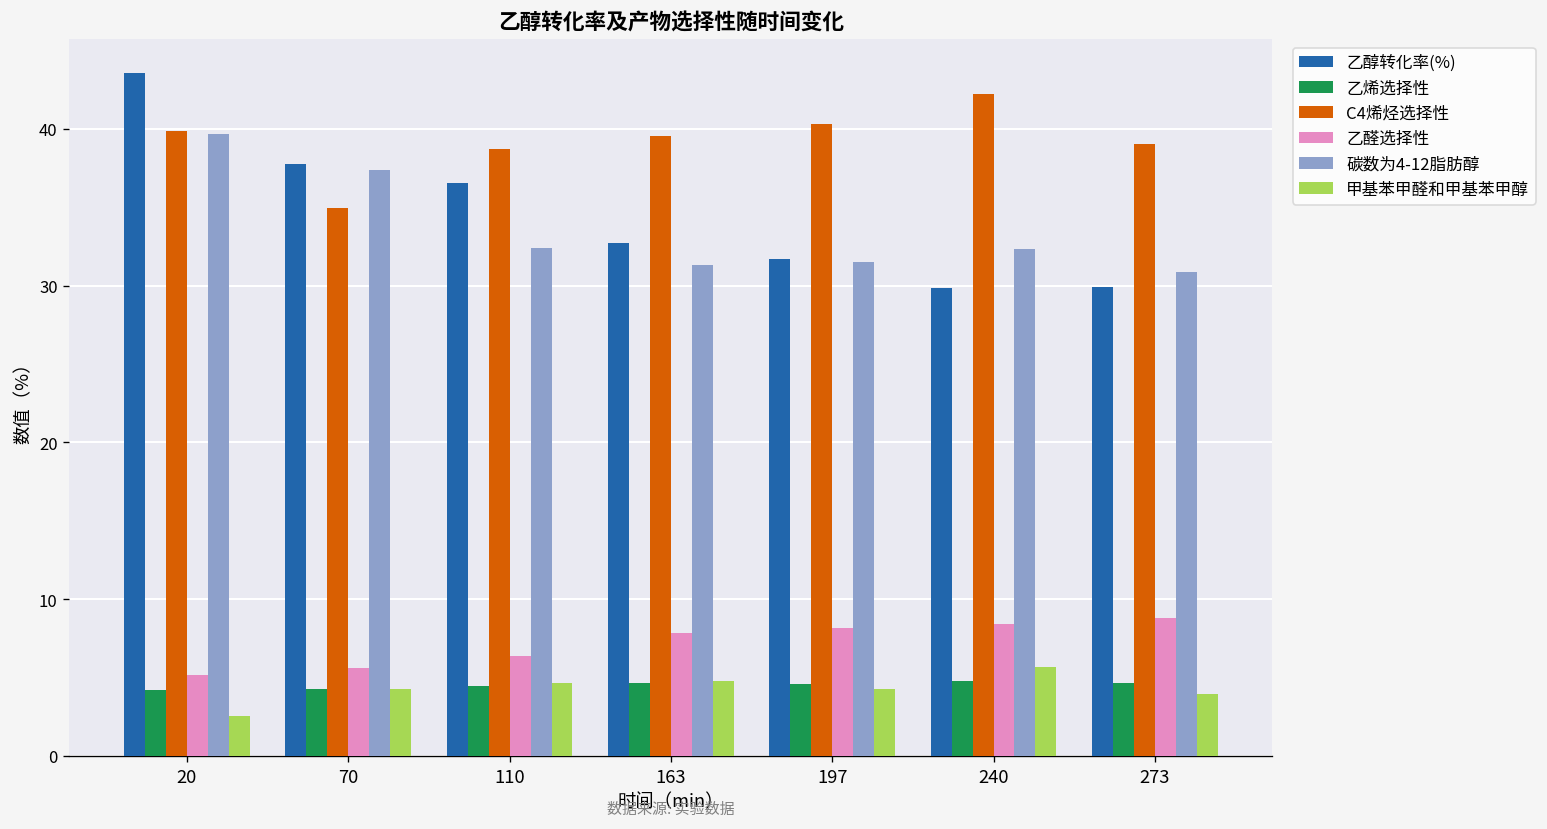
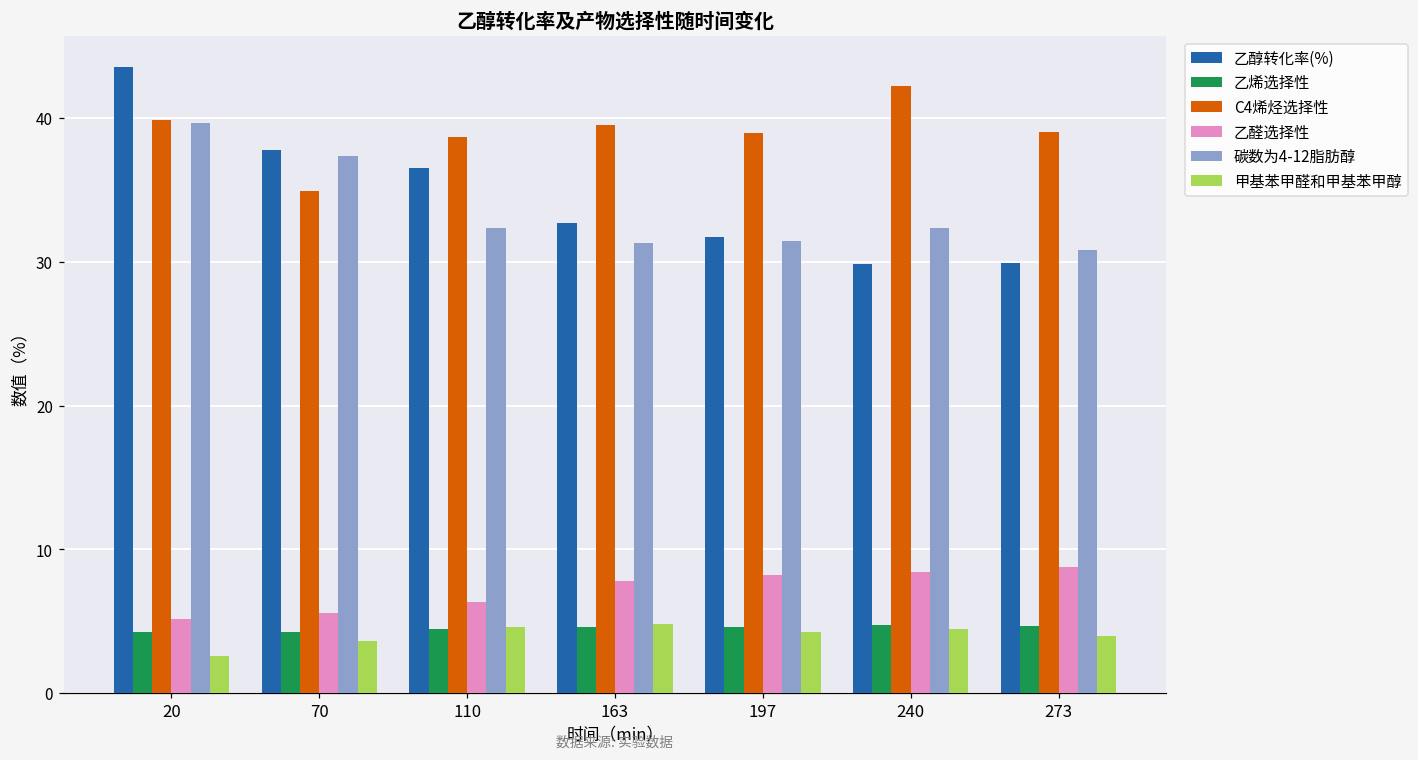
  {
    "乙醇转化率(%)": {
      "20": 43.5,
      "70": 37.8,
      "110": 36.6,
      "163": 32.7,
      "197": 31.7,
      "240": 29.9,
      "273": 29.9
    },
    "乙烯选择性": {
      "20": 4.2,
      "70": 4.3,
      "110": 4.5,
      "163": 4.6,
      "197": 4.6,
      "240": 4.8,
      "273": 4.7
    },
    "C4烯烃选择性": {
      "20": 39.9,
      "70": 34.9,
      "110": 38.7,
      "163": 39.5,
-     "197": 40.3,
+     "197": 39.0,
      "240": 42.3,
      "273": 39.0
    },
    "乙醛选择性": {
      "20": 5.2,
      "70": 5.6,
      "110": 6.4,
      "163": 7.8,
      "197": 8.2,
      "240": 8.4,
      "273": 8.8
    },
    "碳数为4-12脂肪醇": {
      "20": 39.7,
      "70": 37.4,
      "110": 32.4,
      "163": 31.3,
      "197": 31.5,
      "240": 32.4,
      "273": 30.9
    },
    "甲基苯甲醛和甲基苯甲醇": {
      "20": 2.6,
-     "70": 4.3,
+     "70": 3.6,
      "110": 4.6,
      "163": 4.8,
      "197": 4.3,
-     "240": 5.7,
+     "240": 4.5,
      "273": 4.0
    }
  }
